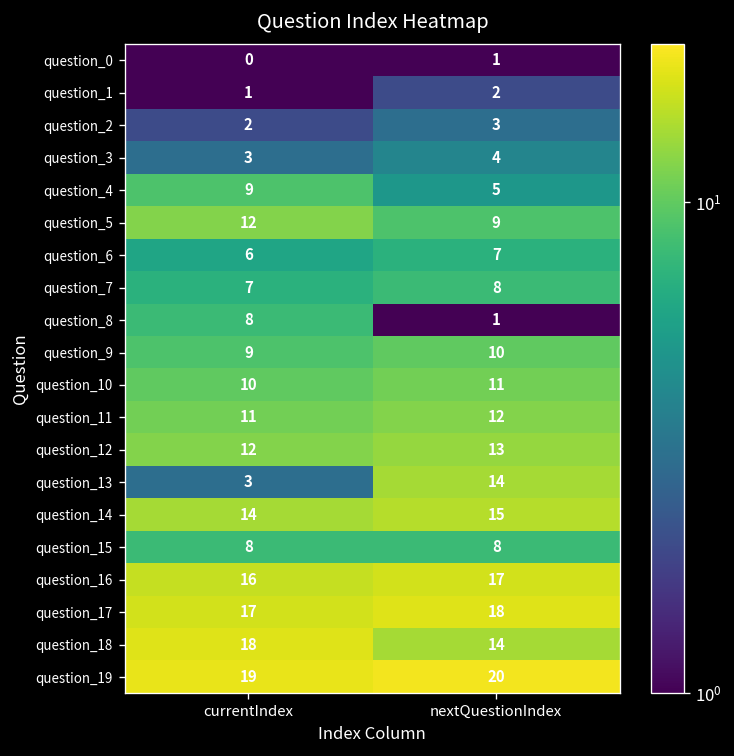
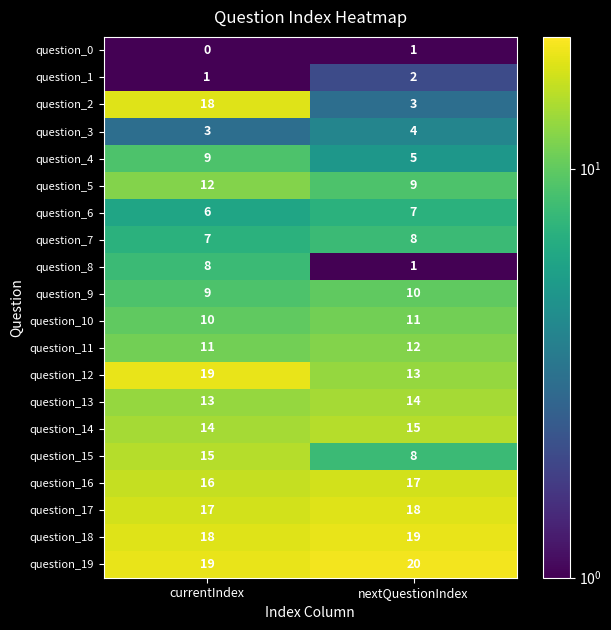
  {
    "question_0": {
      "currentIndex": 0,
      "nextQuestionIndex": 1
    },
    "question_1": {
      "currentIndex": 1,
      "nextQuestionIndex": 2
    },
    "question_2": {
-     "currentIndex": 2,
+     "currentIndex": 18,
      "nextQuestionIndex": 3
    },
    "question_3": {
      "currentIndex": 3,
      "nextQuestionIndex": 4
    },
    "question_4": {
      "currentIndex": 9,
      "nextQuestionIndex": 5
    },
    "question_5": {
      "currentIndex": 12,
      "nextQuestionIndex": 9
    },
    "question_6": {
      "currentIndex": 6,
      "nextQuestionIndex": 7
    },
    "question_7": {
      "currentIndex": 7,
      "nextQuestionIndex": 8
    },
    "question_8": {
      "currentIndex": 8,
      "nextQuestionIndex": 1
    },
    "question_9": {
      "currentIndex": 9,
      "nextQuestionIndex": 10
    },
    "question_10": {
      "currentIndex": 10,
      "nextQuestionIndex": 11
    },
    "question_11": {
      "currentIndex": 11,
      "nextQuestionIndex": 12
    },
    "question_12": {
-     "currentIndex": 12,
+     "currentIndex": 19,
      "nextQuestionIndex": 13
    },
    "question_13": {
-     "currentIndex": 3,
+     "currentIndex": 13,
      "nextQuestionIndex": 14
    },
    "question_14": {
      "currentIndex": 14,
      "nextQuestionIndex": 15
    },
    "question_15": {
-     "currentIndex": 8,
+     "currentIndex": 15,
      "nextQuestionIndex": 8
    },
    "question_16": {
      "currentIndex": 16,
      "nextQuestionIndex": 17
    },
    "question_17": {
      "currentIndex": 17,
      "nextQuestionIndex": 18
    },
    "question_18": {
      "currentIndex": 18,
-     "nextQuestionIndex": 14
+     "nextQuestionIndex": 19
    },
    "question_19": {
      "currentIndex": 19,
      "nextQuestionIndex": 20
    }
  }
